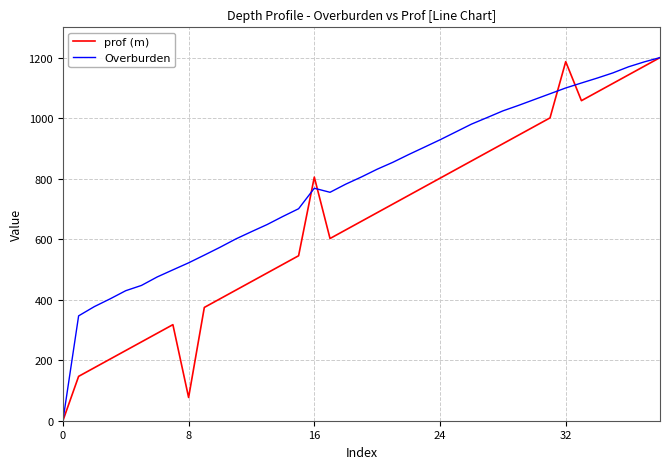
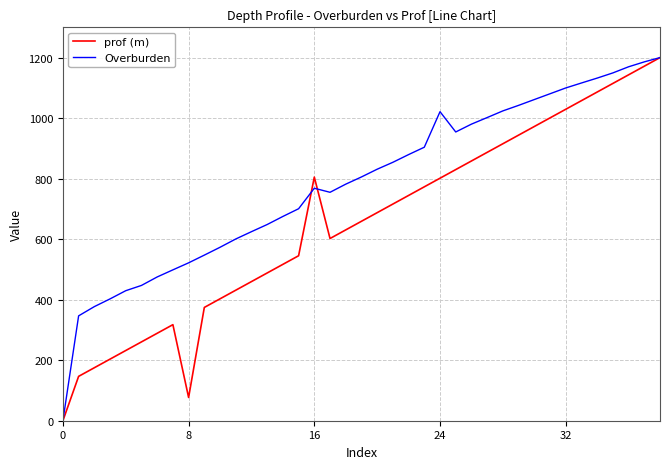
  {
    "prof (m)": {
      "8": 80,
      "16": 810,
      "24": 800,
-     "32": 1190
+     "32": 1030
    },
    "Overburden": {
      "8": 520,
      "16": 770,
-     "24": 930,
+     "24": 1020,
      "32": 1100
    }
  }
